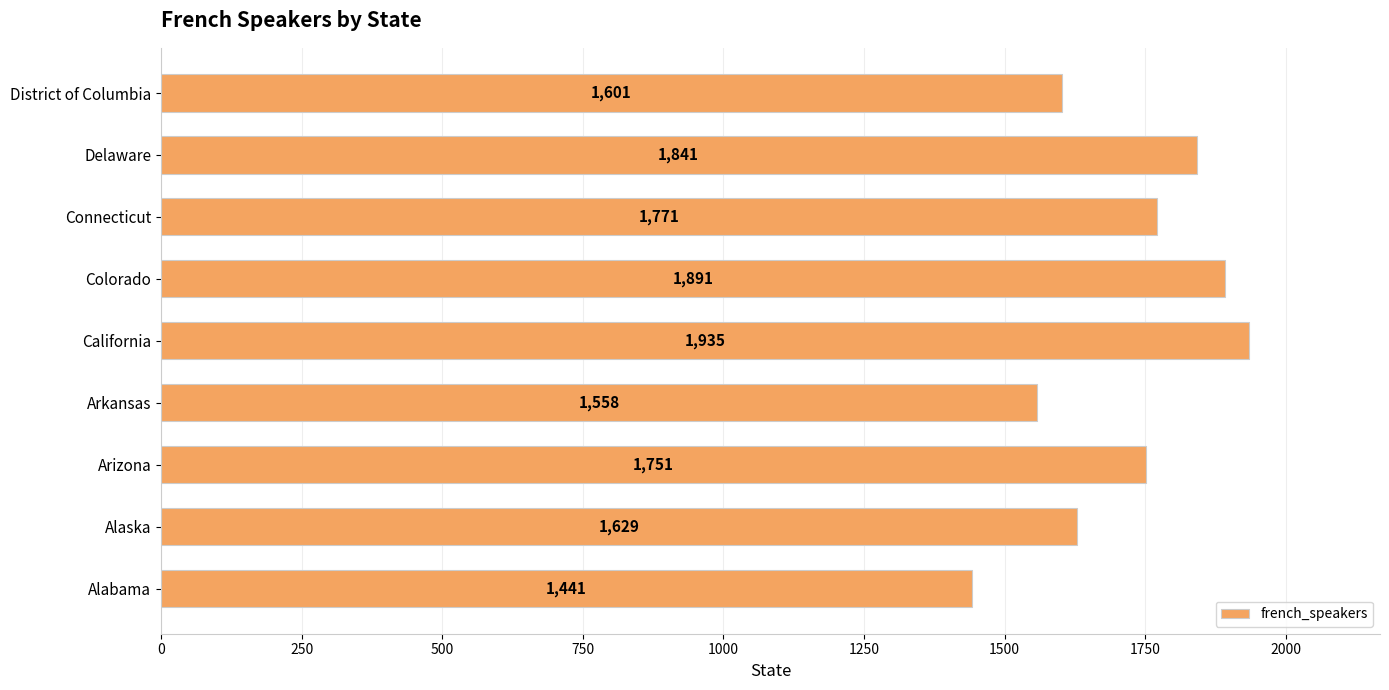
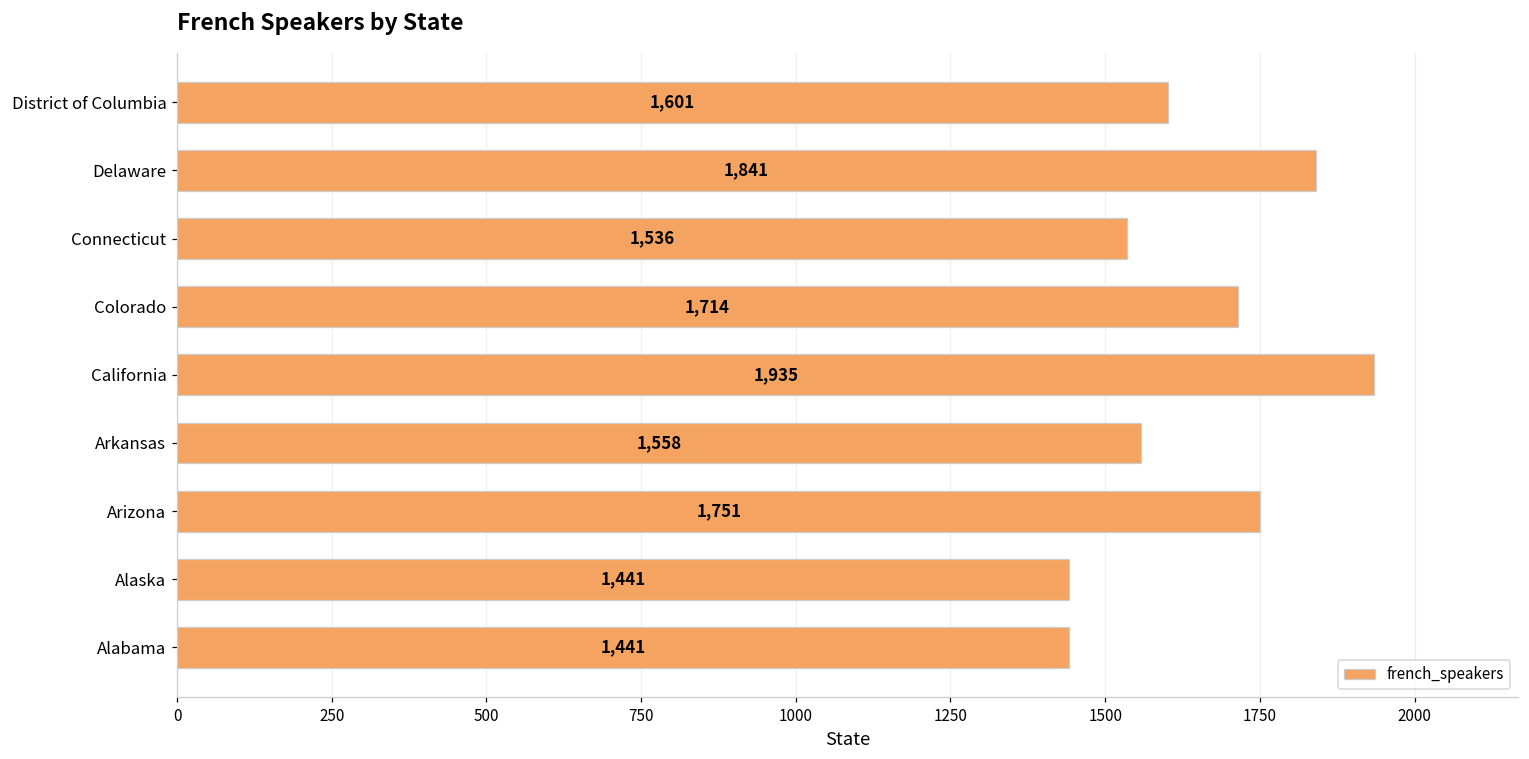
  {
    "District of Columbia": "1,601",
    "Delaware": "1,841",
-   "Connecticut": "1,771",
-   "Colorado": "1,891",
+   "Connecticut": "1,536",
+   "Colorado": "1,714",
    "California": "1,935",
    "Arkansas": "1,558",
    "Arizona": "1,751",
-   "Alaska": "1,629",
+   "Alaska": "1,441",
    "Alabama": "1,441"
  }
